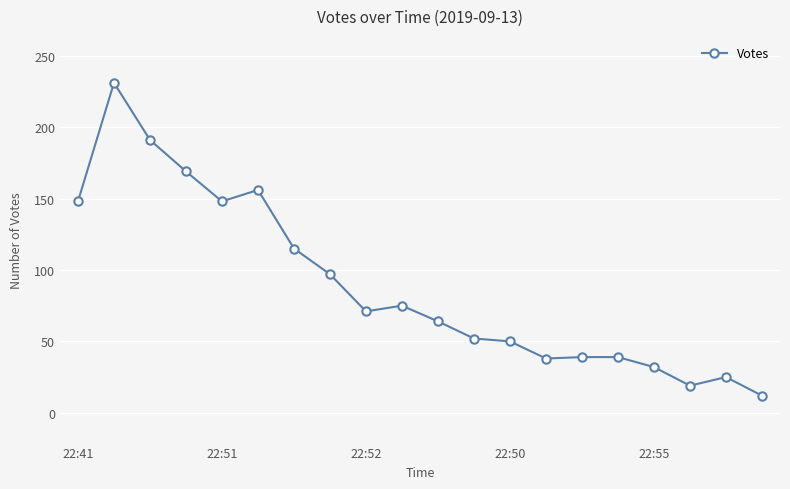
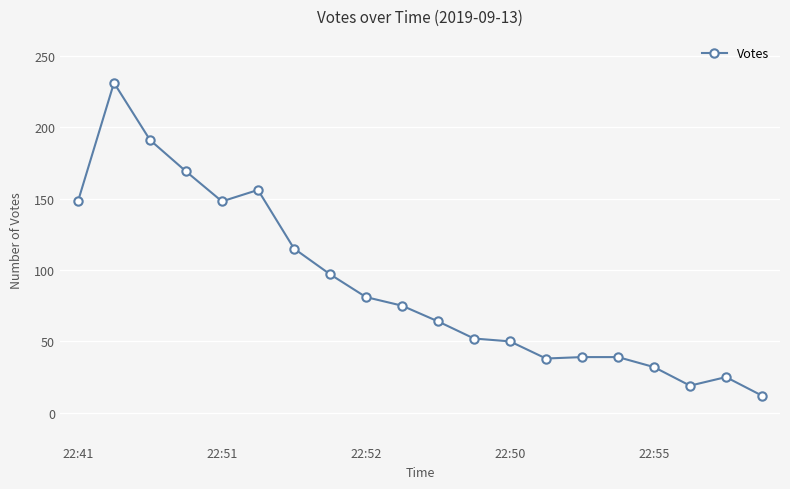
  {
-   "22:52": 71,
+   "22:52": 81,
    "22:50": 50,
    "22:55": 32
  }
